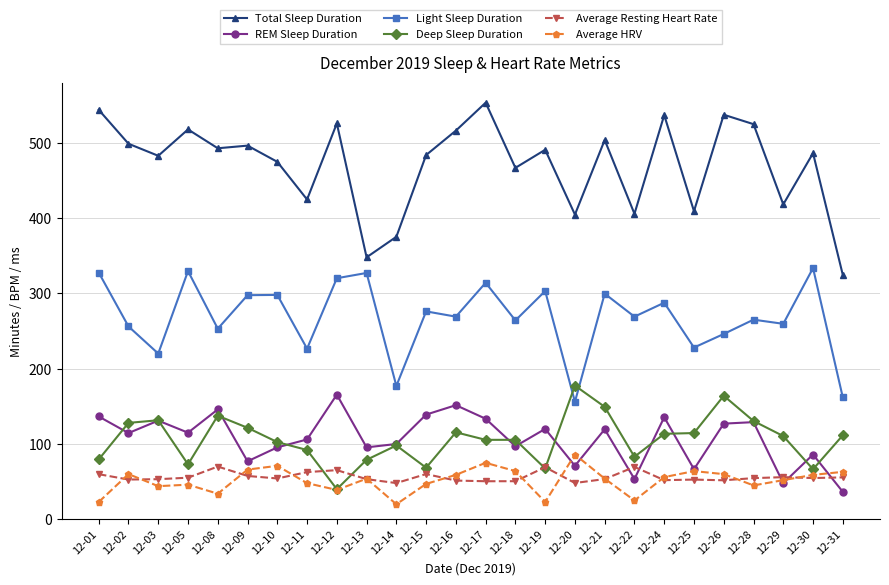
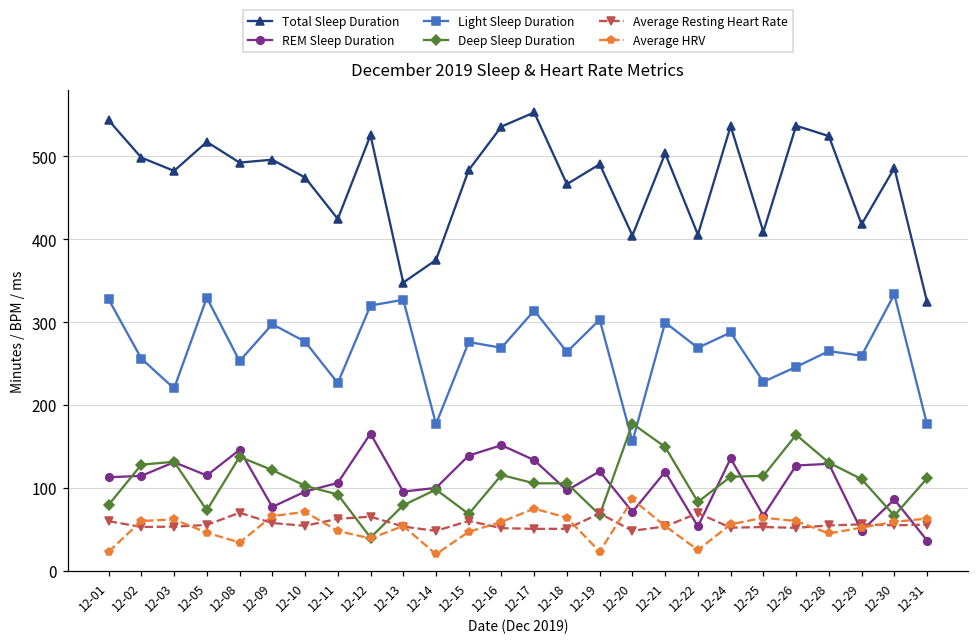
  {
    "Total Sleep Duration": {
      "12-01": 540,
      "12-02": 500,
      "12-03": 480,
      "12-05": 520,
      "12-08": 490,
      "12-09": 500,
      "12-10": 470,
      "12-11": 420,
      "12-12": 530,
      "12-13": 350,
      "12-14": 380,
      "12-15": 480,
-     "12-16": 520,
+     "12-16": 540,
      "12-17": 550,
      "12-18": 470,
      "12-19": 490,
      "12-20": 400,
      "12-21": 500,
      "12-22": 410,
      "12-24": 540,
      "12-25": 410,
      "12-26": 540,
      "12-28": 520,
      "12-29": 420,
      "12-30": 490,
      "12-31": 320
    },
    "REM Sleep Duration": {
-     "12-01": 140,
+     "12-01": 110,
      "12-02": 110,
      "12-05": 120,
      "12-08": 150,
      "12-09": 80,
      "12-10": 100,
      "12-11": 110,
      "12-12": 170,
      "12-13": 100,
      "12-15": 140,
      "12-16": 150,
      "12-17": 130,
      "12-18": 100,
      "12-19": 120,
      "12-20": 70,
      "12-21": 120,
      "12-22": 50,
      "12-24": 140,
      "12-26": 130,
      "12-29": 50,
      "12-30": 90,
      "12-31": 40
    },
    "Light Sleep Duration": {
      "12-01": 330,
      "12-02": 260,
      "12-03": 220,
      "12-05": 330,
      "12-08": 250,
      "12-09": 300,
-     "12-10": 300,
+     "12-10": 280,
      "12-11": 230,
      "12-12": 320,
      "12-13": 330,
      "12-14": 180,
      "12-15": 280,
      "12-16": 270,
      "12-17": 310,
      "12-18": 260,
      "12-19": 300,
      "12-20": 160,
      "12-21": 300,
      "12-22": 270,
      "12-24": 290,
      "12-25": 230,
      "12-26": 250,
      "12-28": 270,
      "12-29": 260,
      "12-30": 330,
-     "12-31": 160
+     "12-31": 180
    },
    "Deep Sleep Duration": {
      "12-01": 80,
      "12-02": 130,
      "12-05": 70,
      "12-08": 140,
      "12-09": 120,
      "12-10": 100,
      "12-11": 90,
      "12-13": 80,
      "12-15": 70,
      "12-16": 120,
      "12-17": 110,
      "12-18": 110,
      "12-20": 180,
      "12-21": 150,
      "12-22": 80,
      "12-24": 110,
      "12-25": 110,
      "12-26": 160,
      "12-29": 110,
      "12-30": 70,
      "12-31": 110
    },
    "Average Resting Heart Rate": {
      "12-01": 60,
      "12-02": 50,
      "12-03": 50,
      "12-05": 60,
      "12-08": 70,
      "12-09": 60,
      "12-10": 50,
      "12-11": 60,
      "12-12": 70,
      "12-14": 50,
      "12-15": 60,
      "12-16": 50,
      "12-17": 50,
      "12-18": 50,
      "12-20": 50,
      "12-22": 70,
      "12-24": 50,
      "12-25": 50,
      "12-26": 50,
      "12-28": 50,
      "12-29": 60,
      "12-30": 50,
      "12-31": 60
    },
    "Average HRV": {
      "12-01": 20,
      "12-02": 60,
-     "12-03": 40,
+     "12-03": 60,
      "12-05": 50,
      "12-08": 30,
      "12-09": 70,
      "12-10": 70,
      "12-11": 50,
      "12-14": 20,
      "12-15": 50,
      "12-16": 60,
      "12-17": 80,
      "12-18": 60,
      "12-19": 20,
      "12-20": 90,
      "12-22": 30,
      "12-24": 60,
      "12-26": 60,
      "12-28": 50,
      "12-29": 50,
      "12-30": 60,
      "12-31": 60
    }
  }
